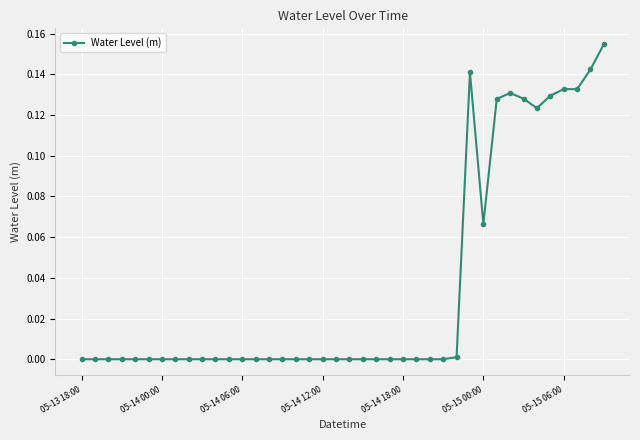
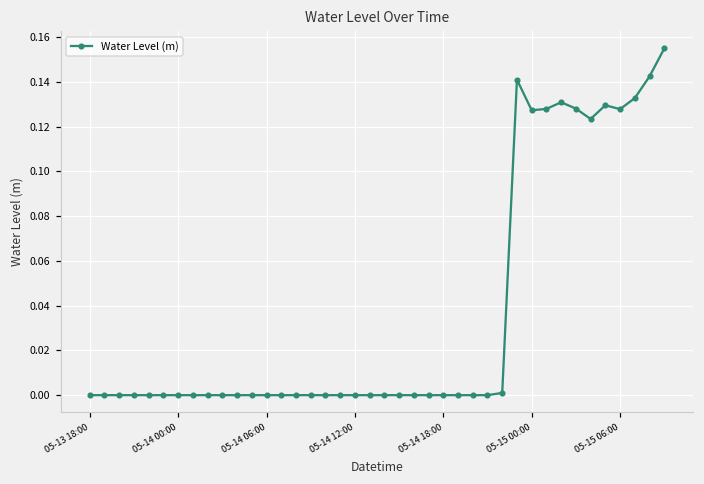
  {
    "05-13 18:00": 0.000,
    "05-14 00:00": 0.000,
    "05-14 06:00": 0.000,
    "05-14 12:00": 0.000,
    "05-14 18:00": 0.000,
-   "05-15 00:00": 0.066,
-   "05-15 06:00": 0.133
+   "05-15 00:00": 0.127,
+   "05-15 06:00": 0.128
  }
